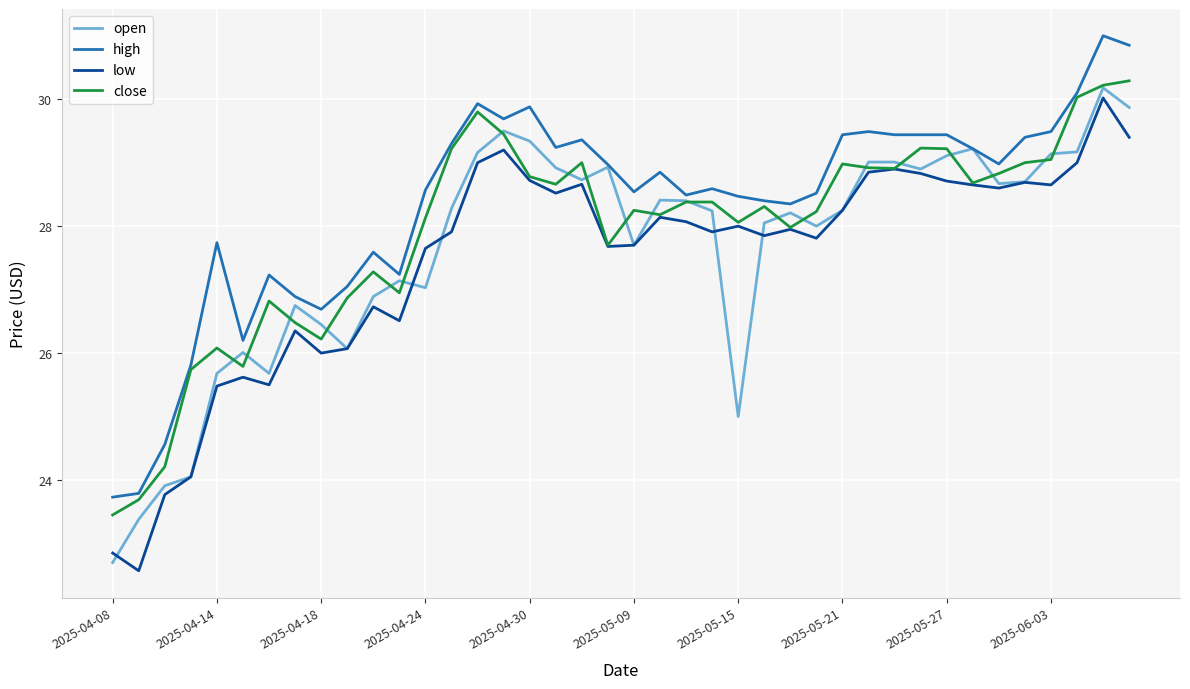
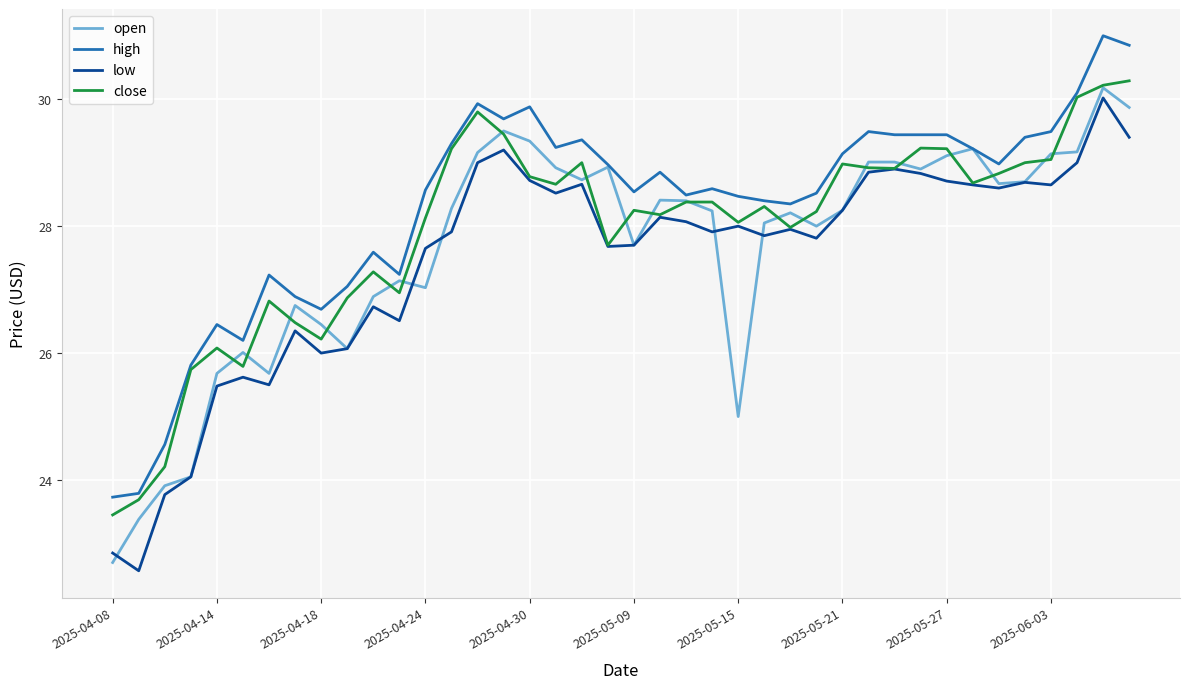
  {
    "open": {
      "2025-04-08": 22.7,
      "2025-04-14": 25.7,
      "2025-04-18": 26.5,
      "2025-04-24": 27.0,
      "2025-04-30": 29.3,
      "2025-05-15": 25.0,
      "2025-05-27": 29.1,
      "2025-06-03": 29.1
    },
    "high": {
      "2025-04-08": 23.7,
-     "2025-04-14": 27.7,
+     "2025-04-14": 26.5,
      "2025-04-18": 26.7,
      "2025-04-24": 28.6,
      "2025-04-30": 29.9,
      "2025-05-09": 28.5,
      "2025-05-15": 28.5,
-     "2025-05-21": 29.4,
+     "2025-05-21": 29.1,
      "2025-05-27": 29.4,
      "2025-06-03": 29.5
    },
    "low": {
      "2025-04-08": 22.9,
      "2025-04-14": 25.5,
      "2025-04-18": 26.0,
      "2025-04-24": 27.7,
      "2025-04-30": 28.7,
      "2025-05-15": 28.0,
      "2025-05-27": 28.7,
      "2025-06-03": 28.7
    },
    "close": {
      "2025-04-08": 23.5,
      "2025-04-14": 26.1,
      "2025-04-18": 26.2,
      "2025-04-24": 28.1,
      "2025-04-30": 28.8,
      "2025-05-09": 28.3,
      "2025-05-15": 28.1,
      "2025-05-21": 29.0,
      "2025-05-27": 29.2,
      "2025-06-03": 29.1
    }
  }
